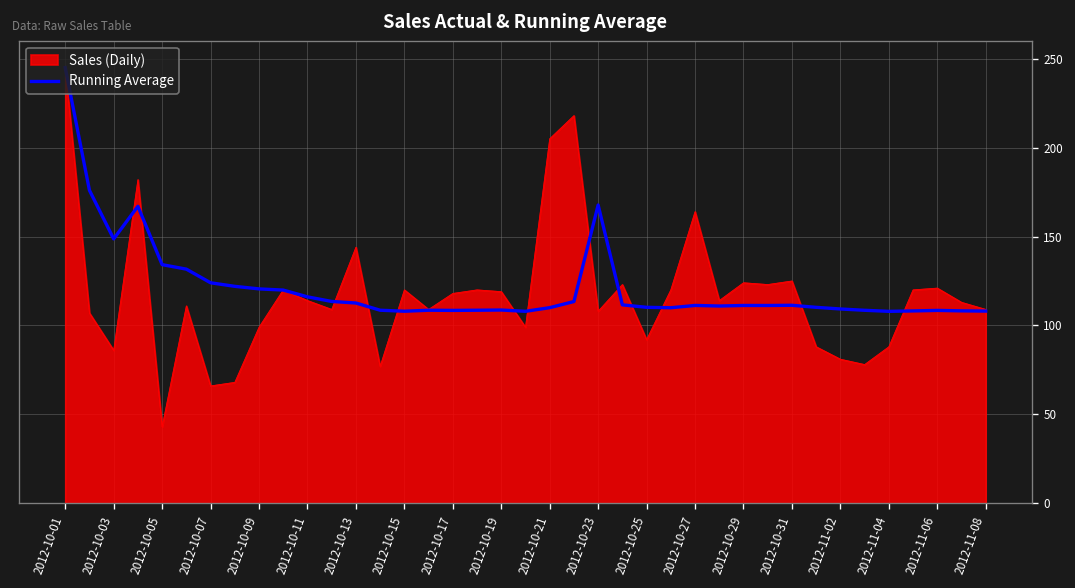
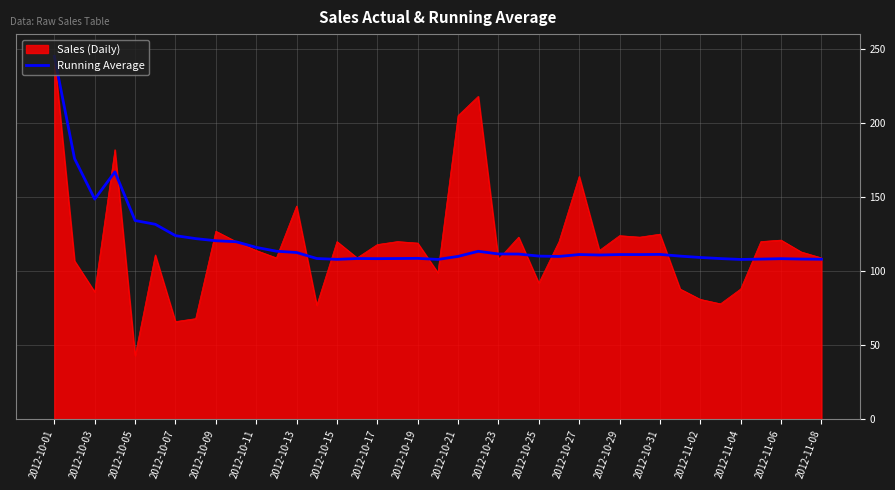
  {
    "Sales (Daily)": {
      "2012-10-03": 86,
      "2012-10-05": 43,
      "2012-10-07": 66,
-     "2012-10-09": 99,
+     "2012-10-09": 127,
      "2012-10-11": 114,
      "2012-10-13": 144,
      "2012-10-15": 120,
      "2012-10-17": 118,
      "2012-10-19": 119,
      "2012-10-21": 205,
      "2012-10-23": 108,
      "2012-10-25": 92,
      "2012-10-27": 164,
      "2012-10-29": 124,
      "2012-10-31": 125,
      "2012-11-02": 81,
      "2012-11-04": 88,
      "2012-11-06": 121
    },
    "Running Average": {
      "2012-10-03": 149,
      "2012-10-05": 134,
      "2012-10-07": 124,
      "2012-10-09": 121,
      "2012-10-11": 116,
      "2012-10-13": 113,
      "2012-10-15": 108,
      "2012-10-17": 108,
      "2012-10-19": 109,
      "2012-10-21": 110,
-     "2012-10-23": 168,
+     "2012-10-23": 112,
      "2012-10-25": 110,
      "2012-10-27": 111,
      "2012-10-29": 111,
      "2012-10-31": 111,
      "2012-11-02": 109,
      "2012-11-04": 108,
      "2012-11-06": 108
    }
  }
